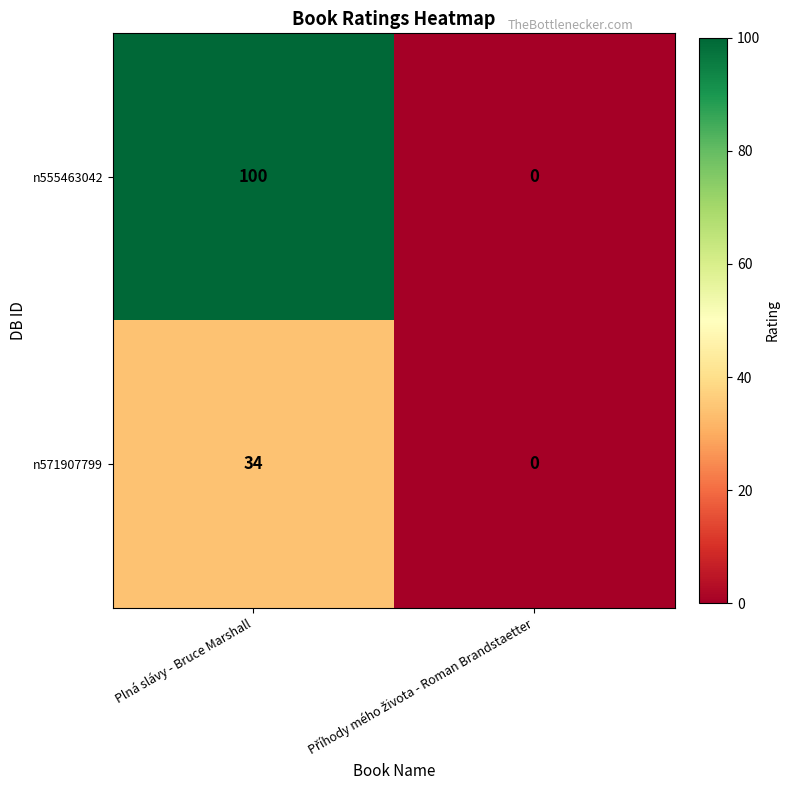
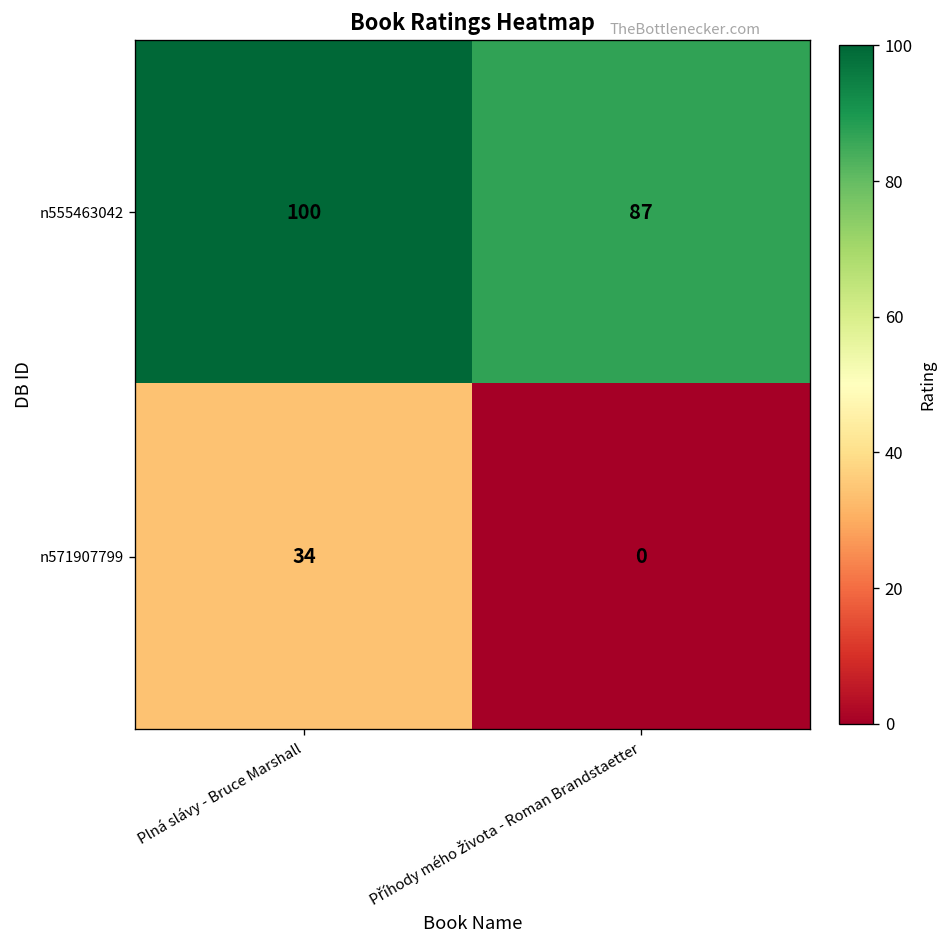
  {
    "n555463042": {
      "Plná slávy - Bruce Marshall": 100,
-     "Příhody mého života - Roman Brandstaetter": 0
+     "Příhody mého života - Roman Brandstaetter": 87
    },
    "n571907799": {
      "Plná slávy - Bruce Marshall": 34,
      "Příhody mého života - Roman Brandstaetter": 0
    }
  }
